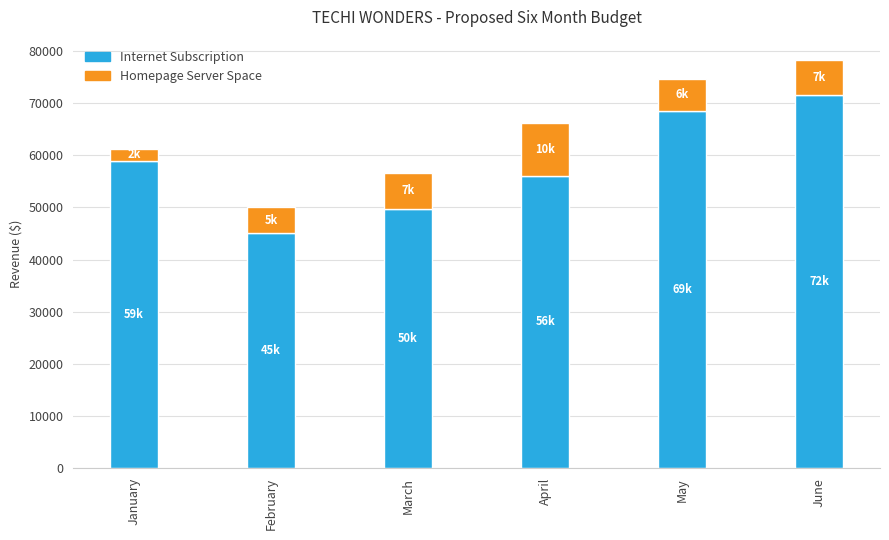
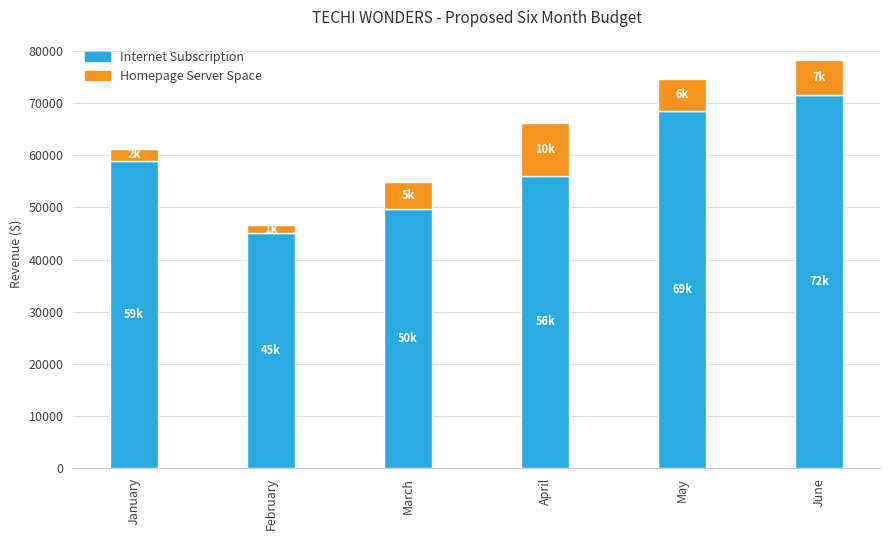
  {
    "Internet Subscription": {
      "January": "59k",
      "February": "45k",
      "March": "50k",
      "April": "56k",
      "May": "69k",
      "June": "72k"
    },
    "Homepage Server Space": {
      "January": "2k",
-     "February": "5k",
-     "March": "7k",
+     "February": "1k",
+     "March": "5k",
      "April": "10k",
      "May": "6k",
      "June": "7k"
    }
  }
